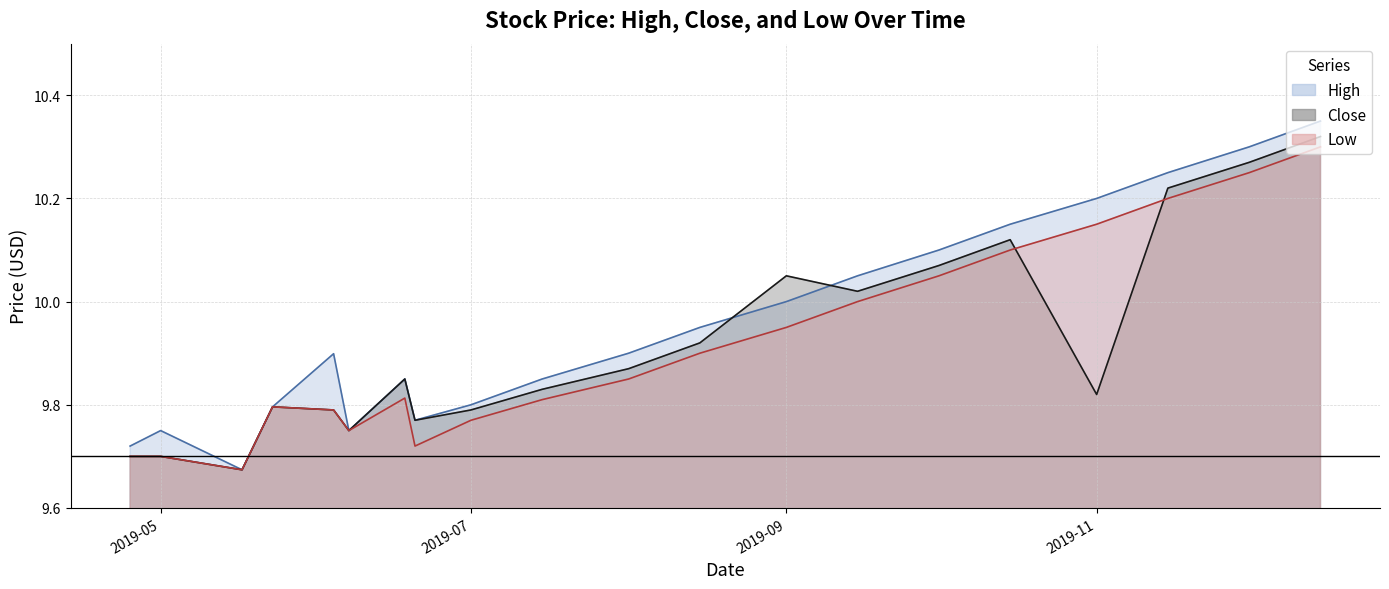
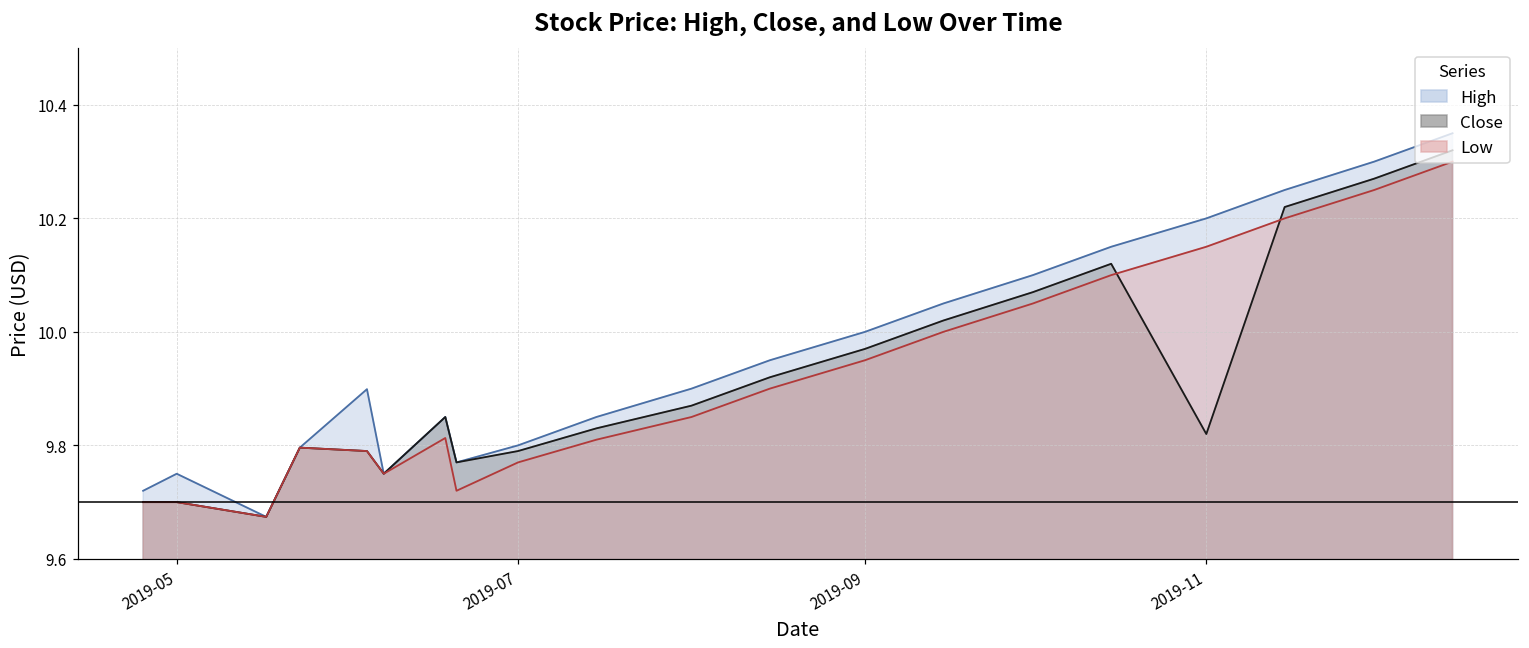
  {
    "Close": {
      "2019-07": 9.79,
-     "2019-09": 10.05,
+     "2019-09": 9.97,
      "2019-11": 9.82
    }
  }
